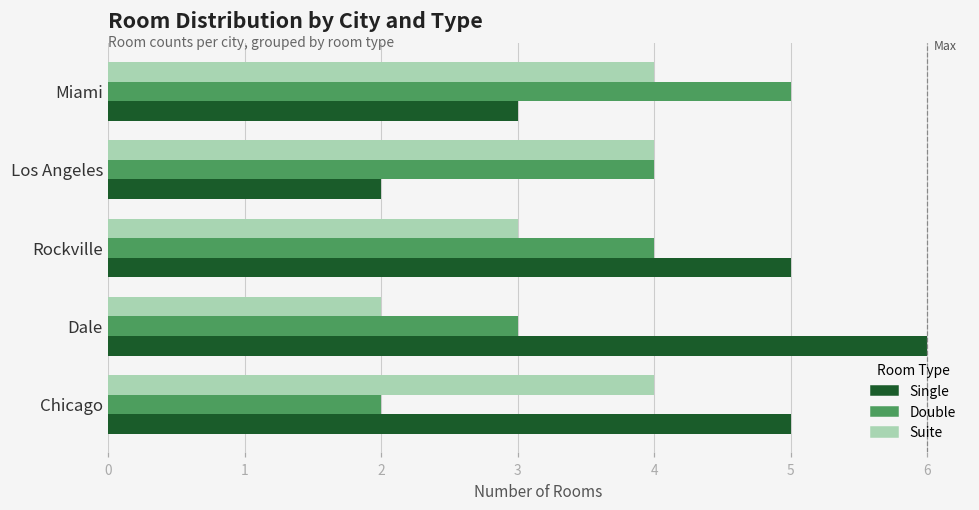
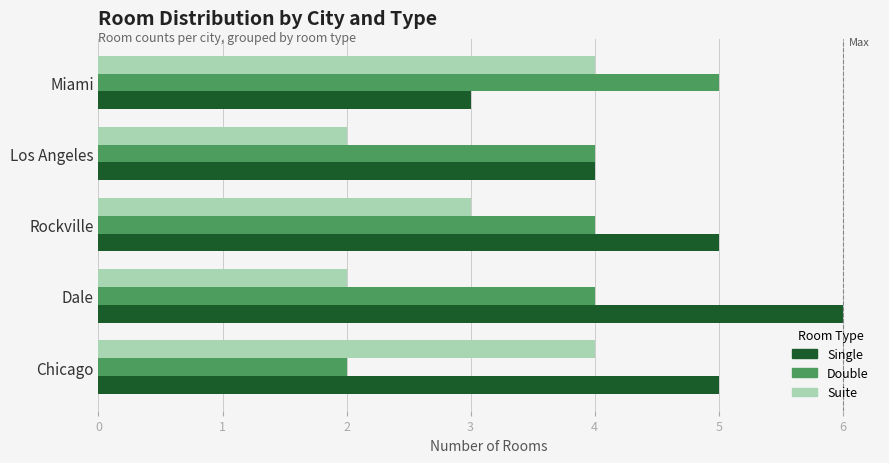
  {
    "Single": {
      "Miami": 3,
-     "Los Angeles": 2,
+     "Los Angeles": 4,
      "Rockville": 5,
      "Dale": 6,
      "Chicago": 5
    },
    "Double": {
      "Miami": 5,
      "Los Angeles": 4,
      "Rockville": 4,
-     "Dale": 3,
+     "Dale": 4,
      "Chicago": 2
    },
    "Suite": {
      "Miami": 4,
-     "Los Angeles": 4,
+     "Los Angeles": 2,
      "Rockville": 3,
      "Dale": 2,
      "Chicago": 4
    }
  }
